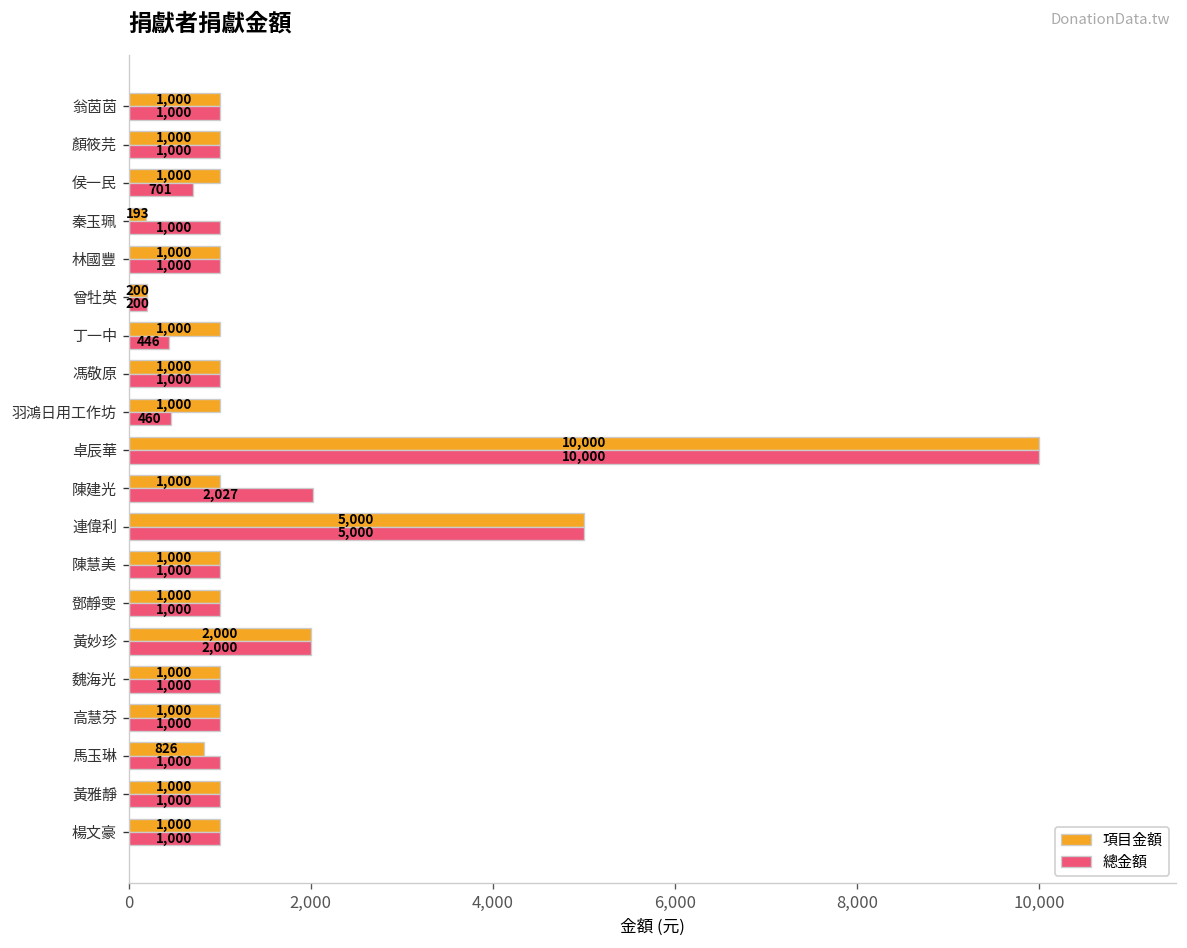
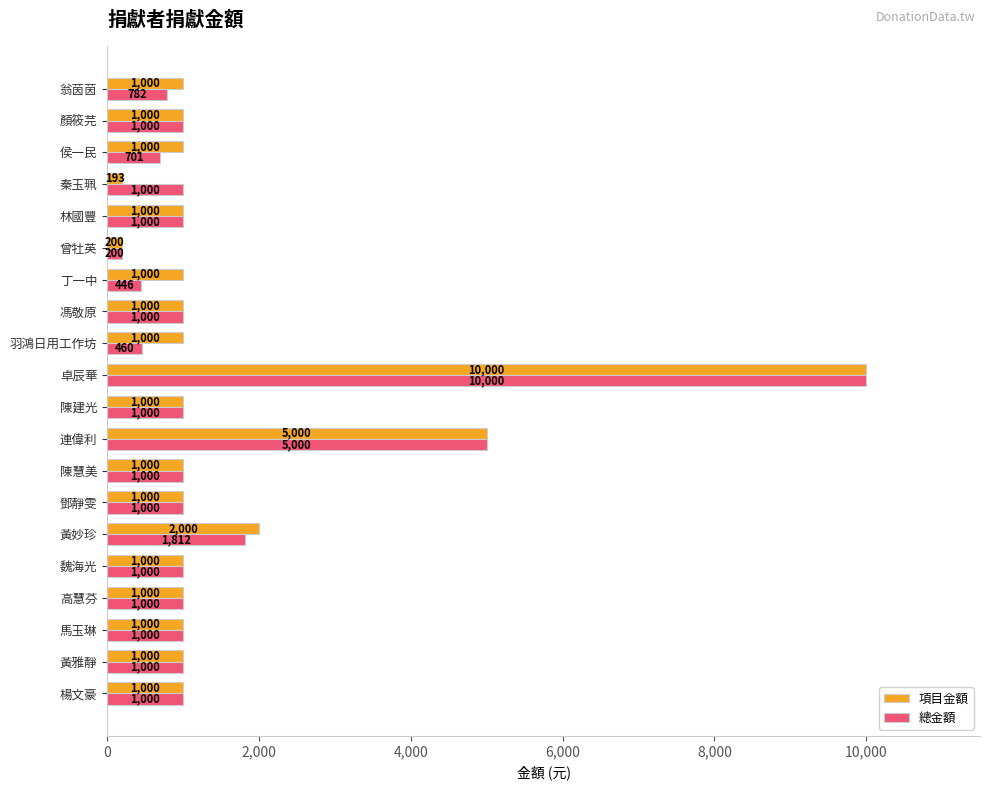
  {
    "項目金額": {
      "翁茵茵": "1,000",
      "顏筱芫": "1,000",
      "侯一民": "1,000",
      "秦玉珮": "193",
      "林國豐": "1,000",
      "曾牡英": "200",
      "丁一中": "1,000",
      "馮敬原": "1,000",
      "羽鴻日用工作坊": "1,000",
      "卓辰華": "10,000",
      "陳建光": "1,000",
      "連偉利": "5,000",
      "陳慧美": "1,000",
      "鄧靜雯": "1,000",
      "黃妙珍": "2,000",
      "魏海光": "1,000",
      "高慧芬": "1,000",
-     "馬玉琳": "826",
+     "馬玉琳": "1,000",
      "黃雅靜": "1,000",
      "楊文豪": "1,000"
    },
    "總金額": {
-     "翁茵茵": "1,000",
+     "翁茵茵": "782",
      "顏筱芫": "1,000",
      "侯一民": "701",
      "秦玉珮": "1,000",
      "林國豐": "1,000",
      "曾牡英": "200",
      "丁一中": "446",
      "馮敬原": "1,000",
      "羽鴻日用工作坊": "460",
      "卓辰華": "10,000",
-     "陳建光": "2,027",
+     "陳建光": "1,000",
      "連偉利": "5,000",
      "陳慧美": "1,000",
      "鄧靜雯": "1,000",
-     "黃妙珍": "2,000",
+     "黃妙珍": "1,812",
      "魏海光": "1,000",
      "高慧芬": "1,000",
      "馬玉琳": "1,000",
      "黃雅靜": "1,000",
      "楊文豪": "1,000"
    }
  }
